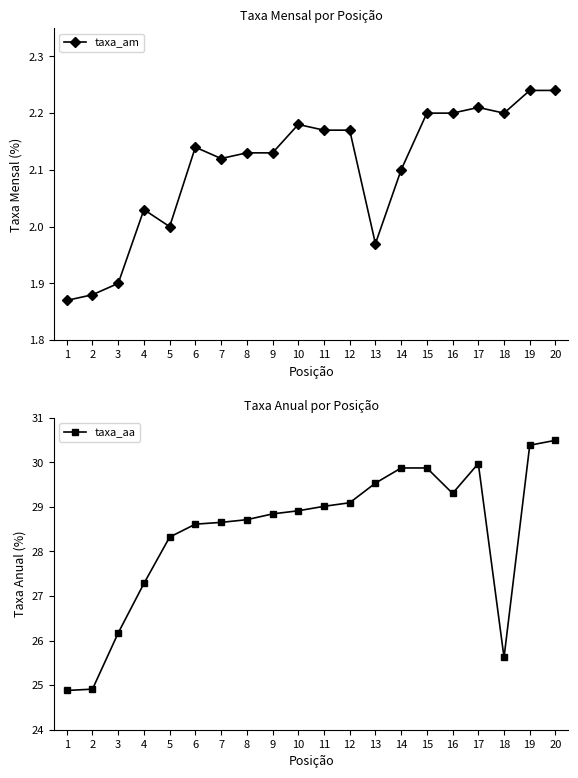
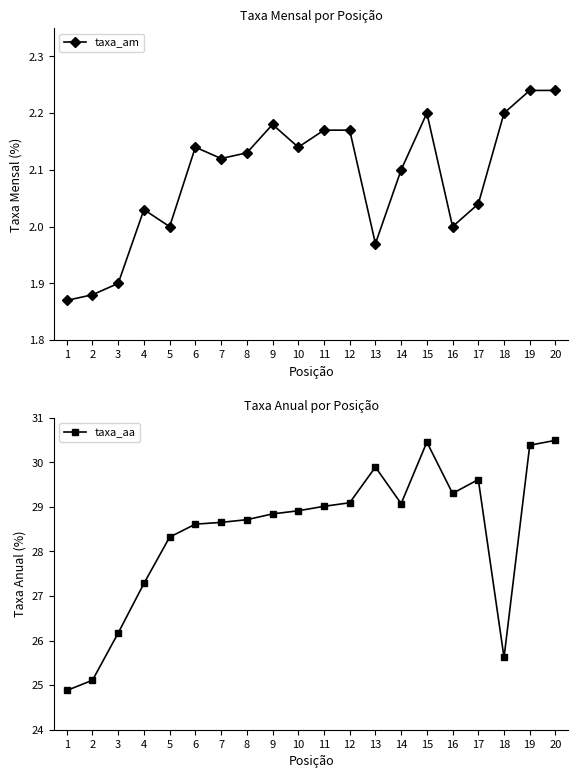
  {
    "Taxa Mensal por Posição": {
      "1": 1.87,
      "2": 1.88,
      "3": 1.90,
      "4": 2.03,
      "5": 2.00,
      "6": 2.14,
      "7": 2.12,
      "8": 2.13,
-     "9": 2.13,
-     "10": 2.18,
+     "9": 2.18,
+     "10": 2.14,
      "11": 2.17,
      "12": 2.17,
      "13": 1.97,
      "14": 2.10,
      "15": 2.20,
-     "16": 2.2,
-     "17": 2.21,
+     "16": 2.0,
+     "17": 2.04,
      "18": 2.20,
      "19": 2.24,
      "20": 2.24
    },
    "Taxa Anual por Posição": {
      "1": 24.9,
-     "2": 24.9,
+     "2": 25.1,
      "3": 26.2,
      "4": 27.3,
      "5": 28.3,
      "6": 28.6,
      "7": 28.7,
      "8": 28.7,
      "9": 28.8,
      "10": 28.9,
      "11": 29.0,
      "12": 29.1,
-     "13": 29.5,
-     "14": 29.9,
-     "15": 29.9,
+     "13": 29.9,
+     "14": 29.1,
+     "15": 30.5,
      "16": 29.3,
-     "17": 30.0,
+     "17": 29.6,
      "18": 25.6,
      "19": 30.4,
      "20": 30.5
    }
  }
